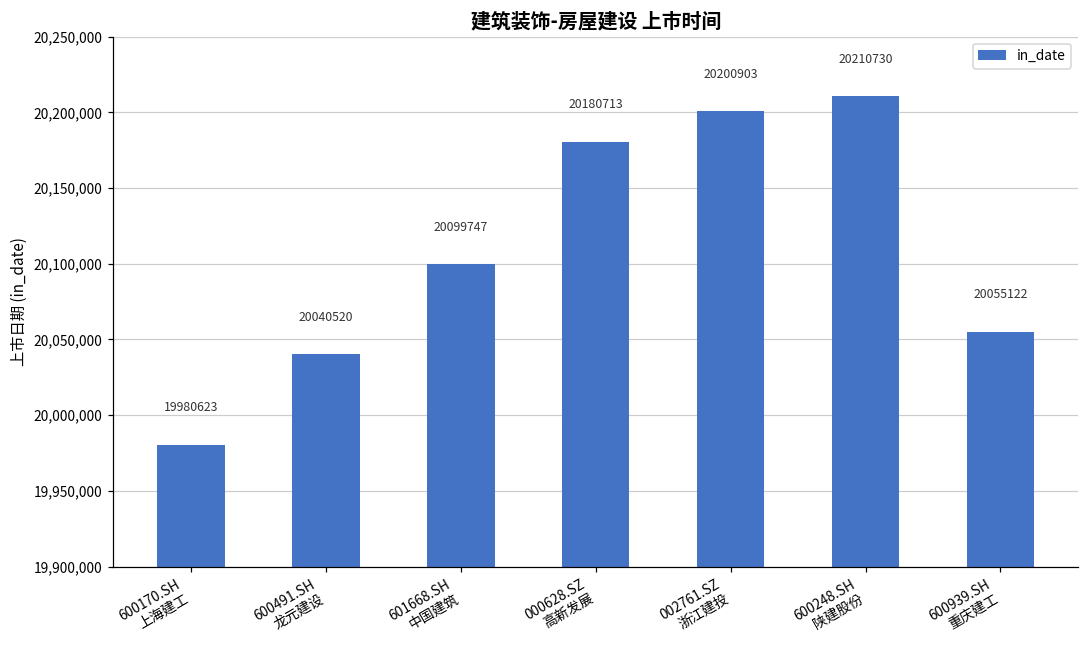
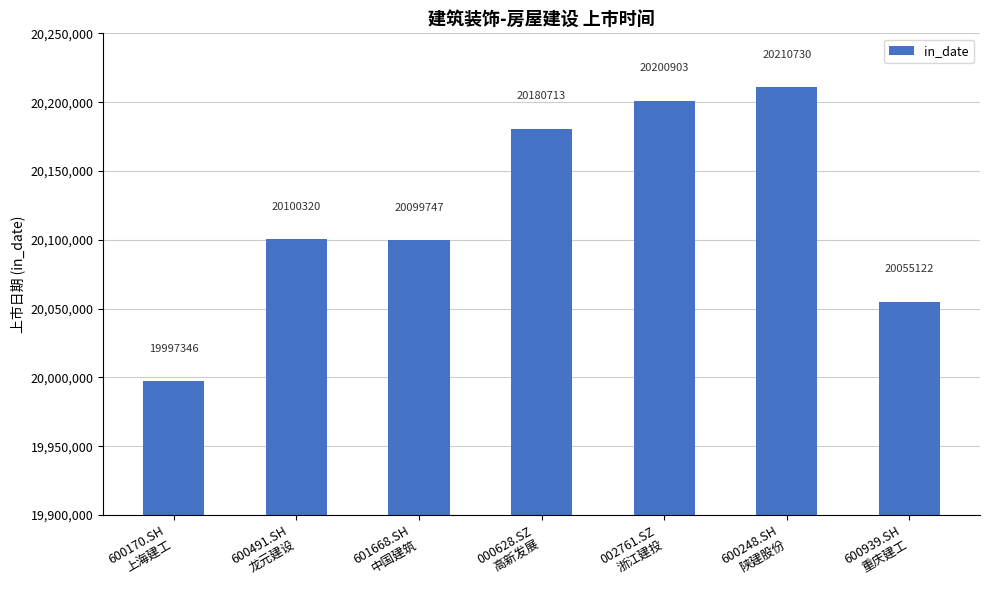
  {
-   "600170.SH 上海建工": 19980623,
-   "600491.SH 龙元建设": 20040520
+   "600170.SH 上海建工": 19997346,
+   "600491.SH 龙元建设": 20100320
  }
